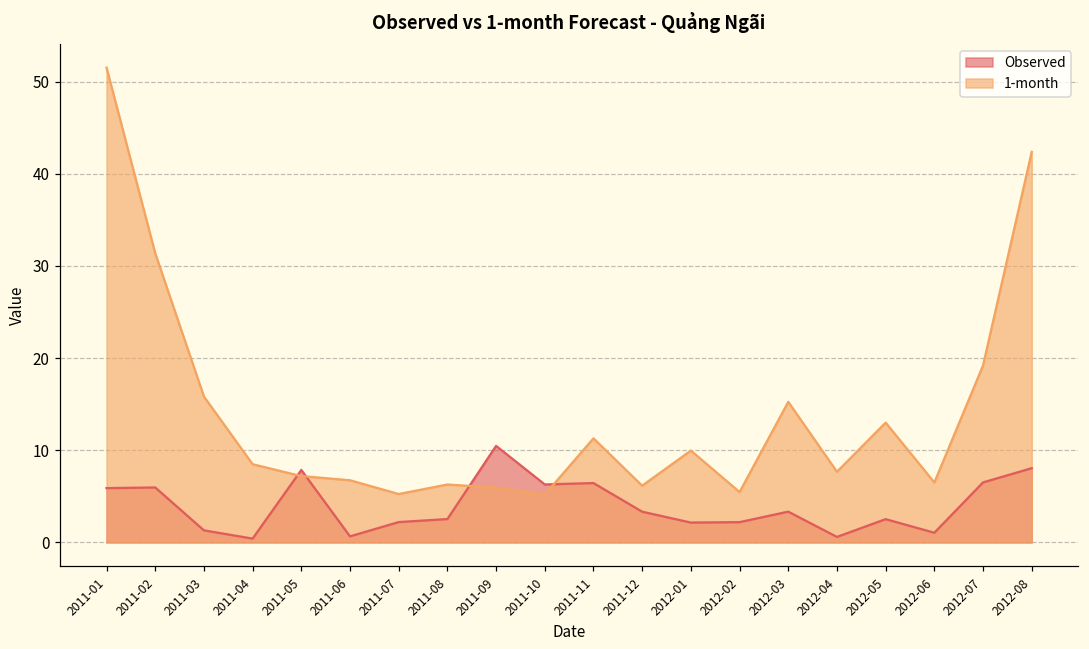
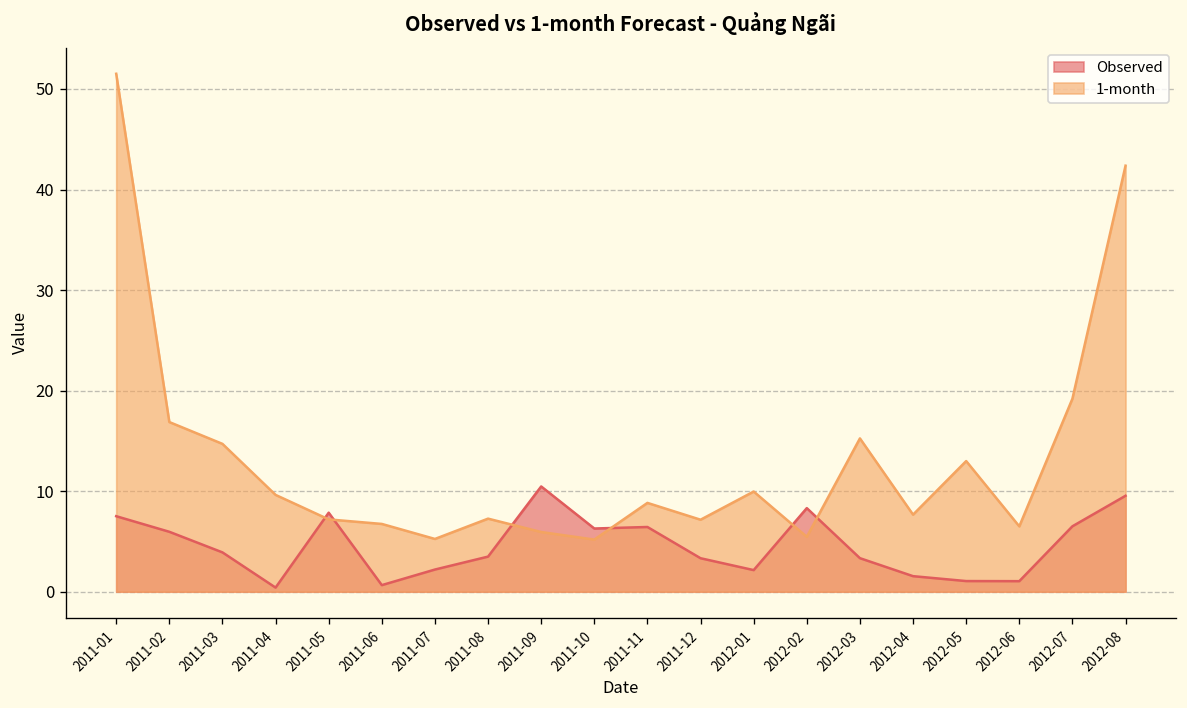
  {
    "Observed": {
-     "2011-01": 6,
+     "2011-01": 8,
      "2011-02": 6,
-     "2011-03": 1,
+     "2011-03": 4,
      "2011-04": 0,
      "2011-05": 8,
      "2011-06": 1,
      "2011-07": 2,
-     "2011-08": 2.5,
+     "2011-08": 3.5,
      "2011-09": 10,
      "2011-10": 6,
      "2011-11": 6,
      "2011-12": 3,
      "2012-01": 2,
-     "2012-02": 2,
+     "2012-02": 8,
      "2012-03": 3,
-     "2012-04": 1,
-     "2012-05": 3,
+     "2012-04": 2,
+     "2012-05": 1,
      "2012-06": 1,
      "2012-07": 7,
-     "2012-08": 8
+     "2012-08": 10
    },
    "1-month": {
      "2011-01": 52,
-     "2011-02": 31,
-     "2011-03": 16,
-     "2011-04": 8,
+     "2011-02": 17,
+     "2011-03": 15,
+     "2011-04": 10,
      "2011-05": 7,
      "2011-06": 7,
      "2011-07": 5,
-     "2011-08": 6,
+     "2011-08": 7,
      "2011-09": 6,
      "2011-10": 5,
-     "2011-11": 11,
-     "2011-12": 6,
+     "2011-11": 9,
+     "2011-12": 7,
      "2012-01": 10,
      "2012-02": 5,
      "2012-03": 15,
      "2012-04": 8,
      "2012-05": 13,
      "2012-06": 6,
      "2012-07": 19,
      "2012-08": 42
    }
  }
